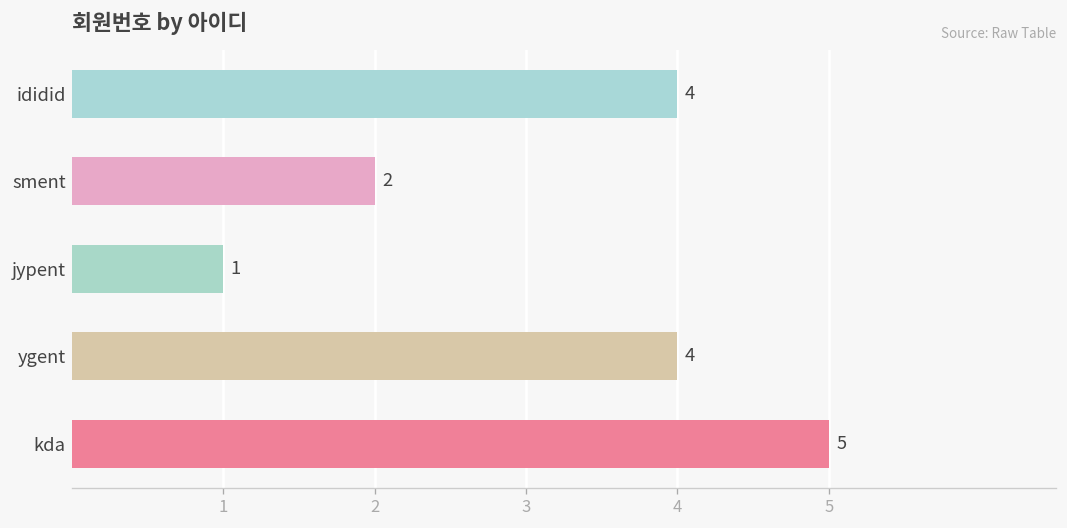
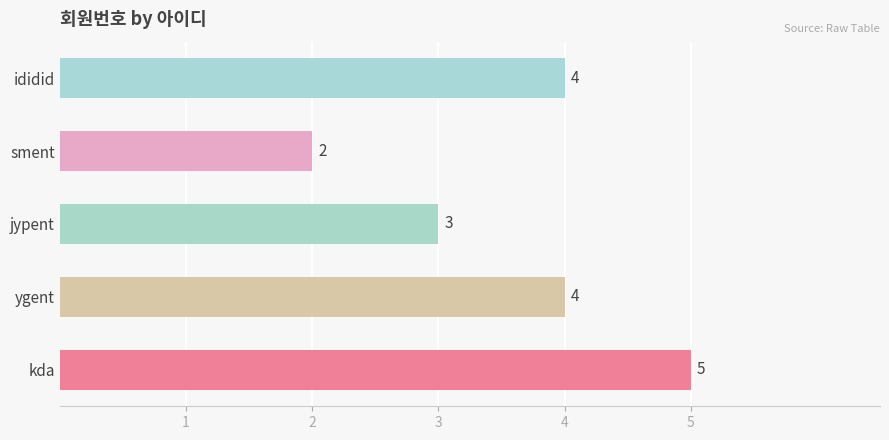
  {
    "ididid": 4,
    "sment": 2,
-   "jypent": 1,
+   "jypent": 3,
    "ygent": 4,
    "kda": 5
  }
